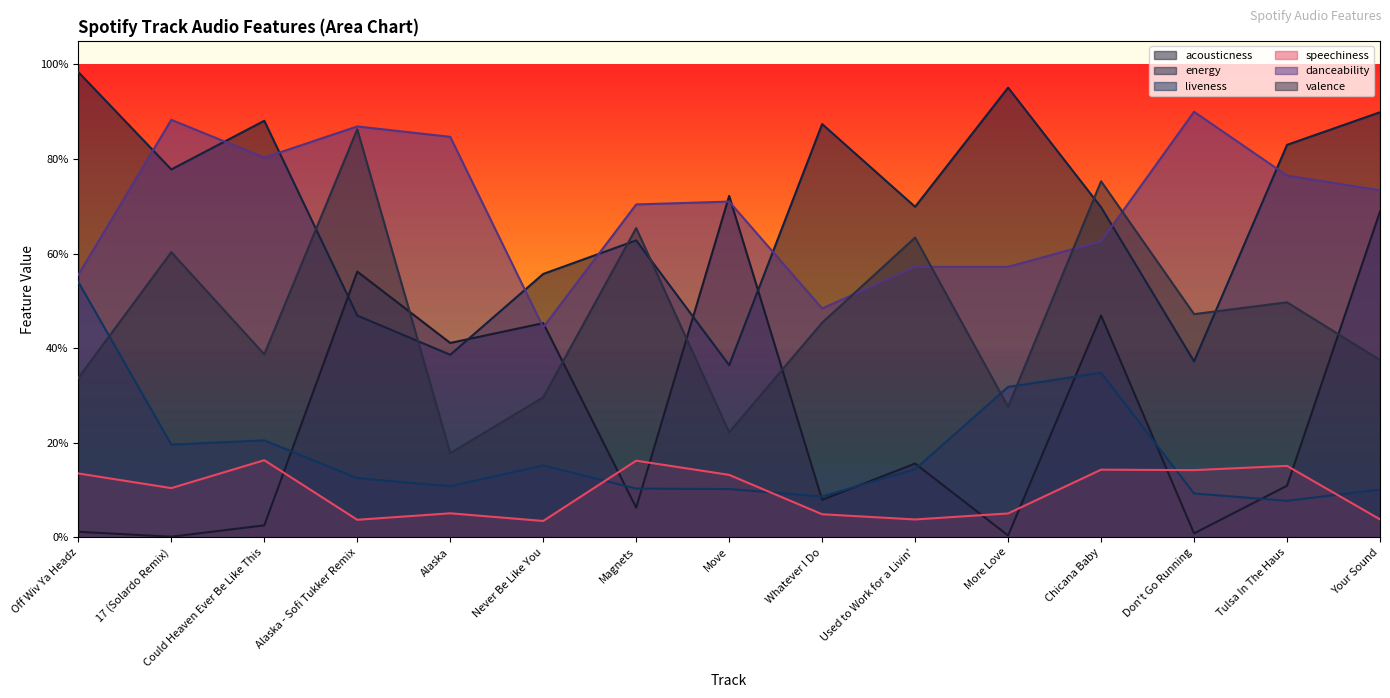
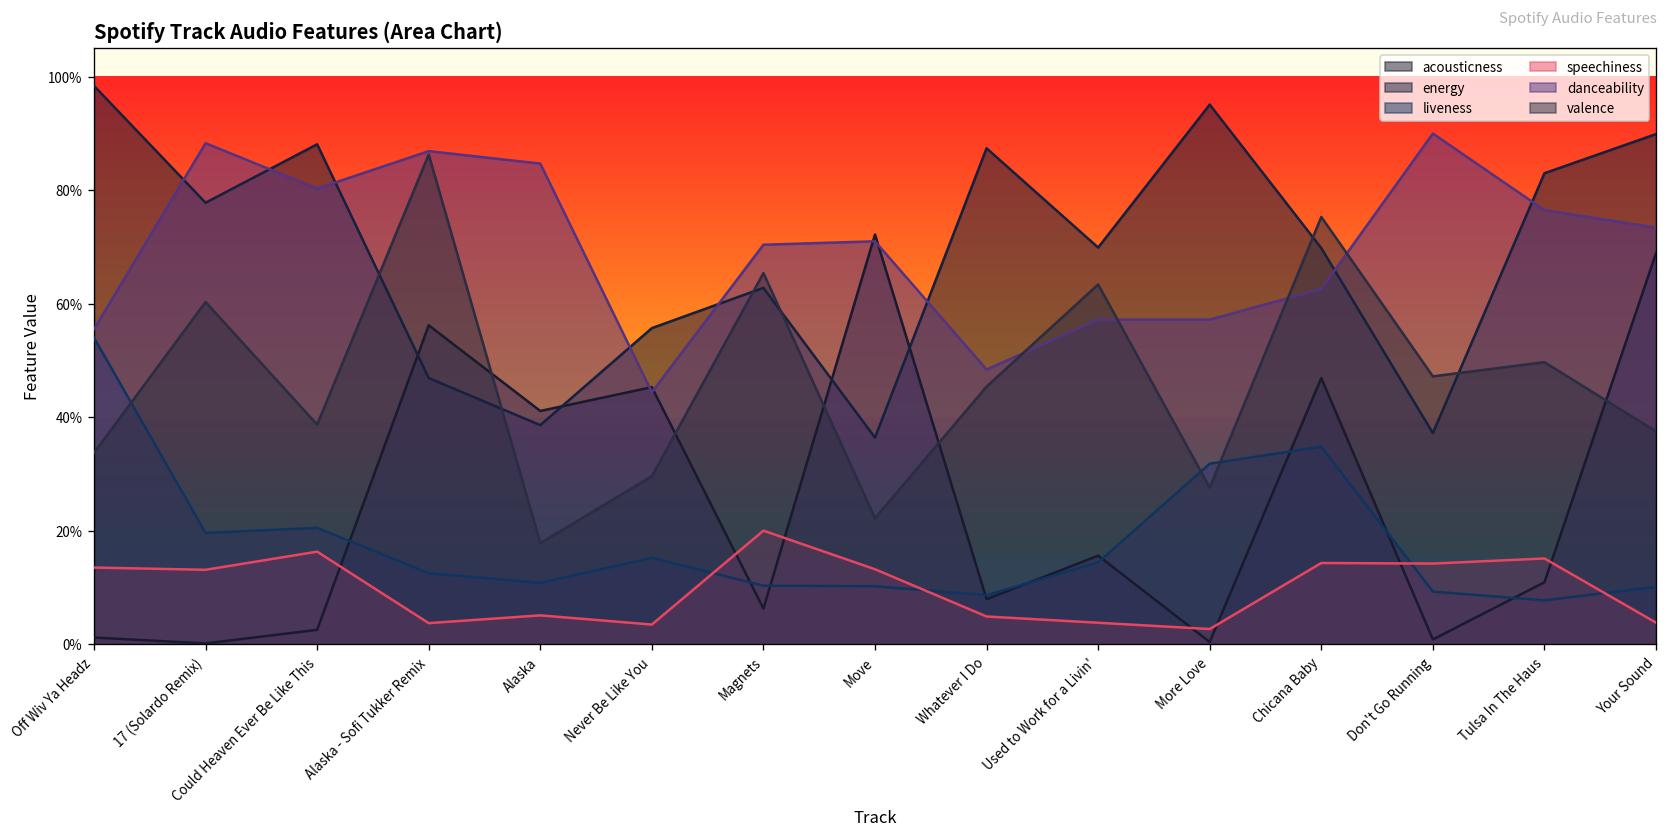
  {
    "speechiness": {
      "Off Wiv Ya Headz": "14%",
-     "17 (Solardo Remix)": "10%",
+     "17 (Solardo Remix)": "13%",
      "Could Heaven Ever Be Like This": "16%",
      "Alaska - Sofi Tukker Remix": "4%",
      "Alaska": "5%",
      "Never Be Like You": "3%",
-     "Magnets": "16%",
+     "Magnets": "20%",
      "Move": "13%",
      "Whatever I Do": "5%",
      "Used to Work for a Livin'": "4%",
-     "More Love": "5%",
+     "More Love": "3%",
      "Chicana Baby": "14%",
      "Don't Go Running": "14%",
      "Tulsa In The Haus": "15%",
      "Your Sound": "4%"
    }
  }
